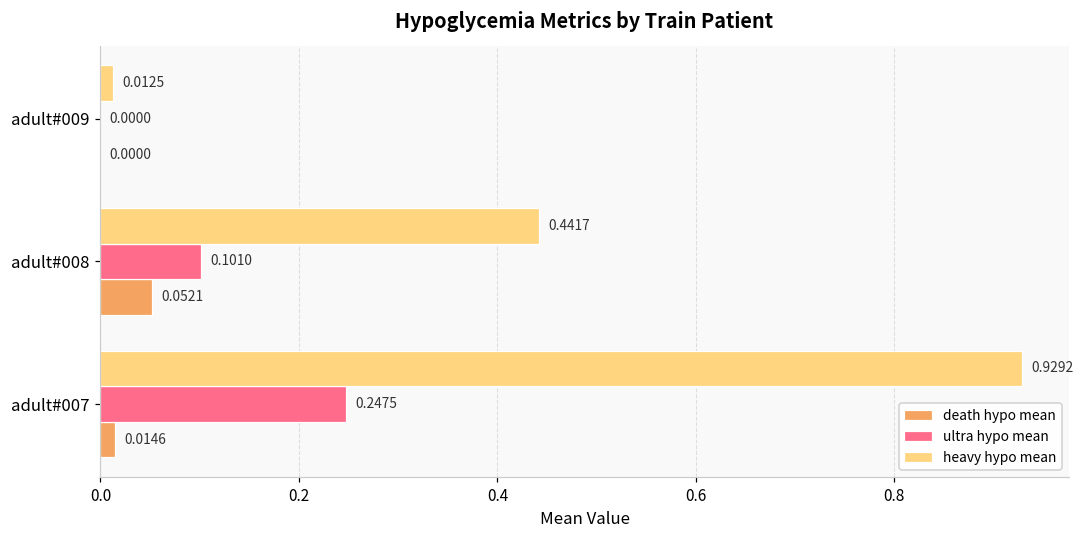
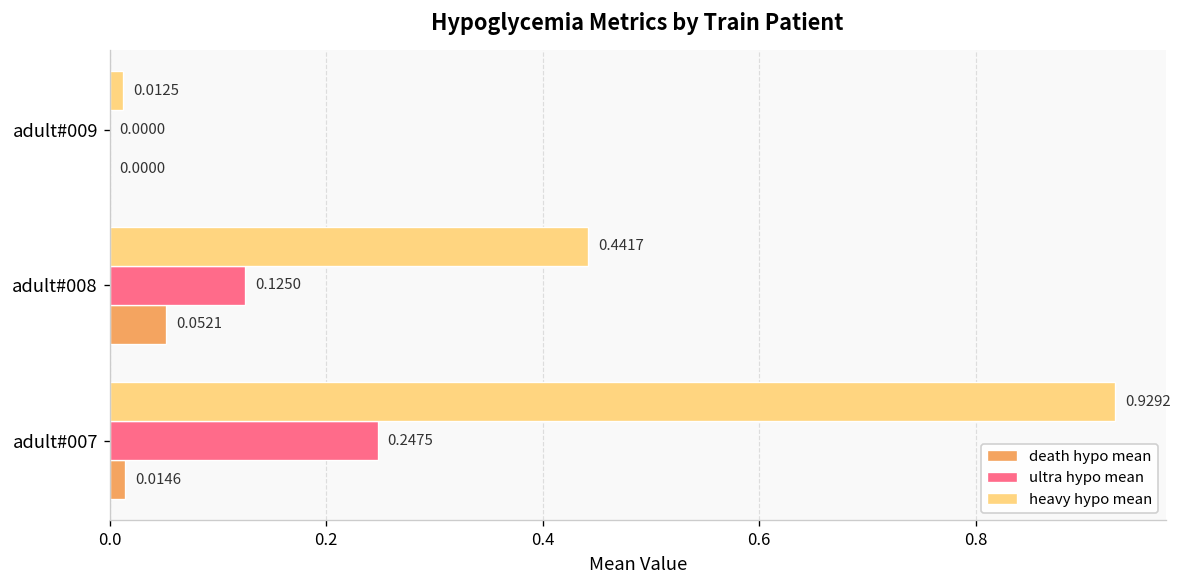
  {
    "ultra hypo mean": {
      "adult#009": 0.0000,
-     "adult#008": 0.1010,
+     "adult#008": 0.1250,
      "adult#007": 0.2475
    }
  }
